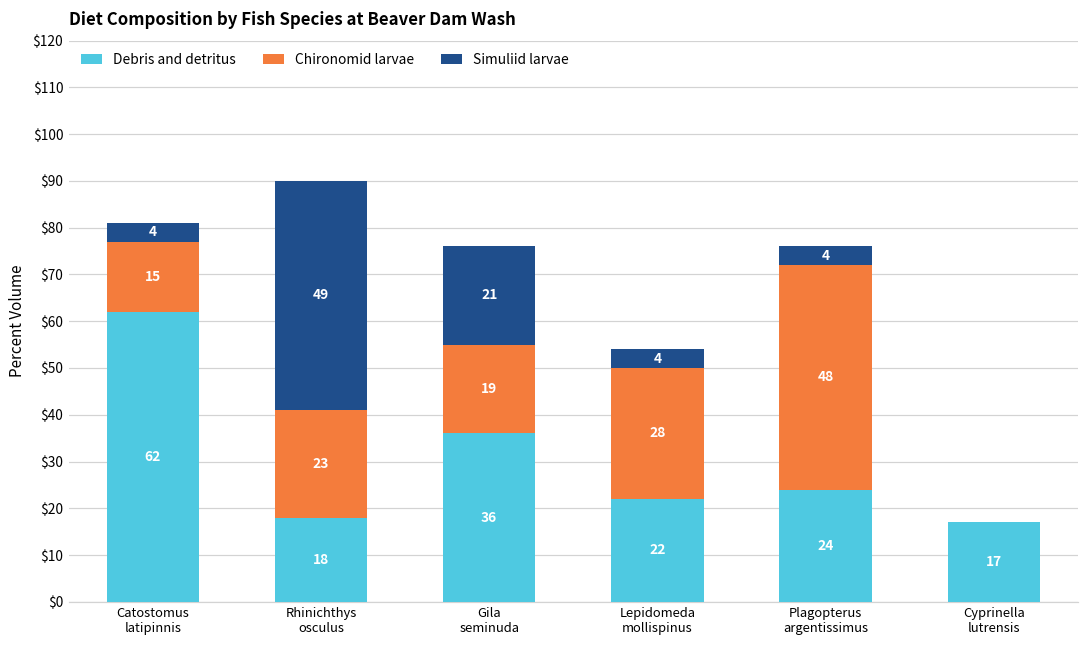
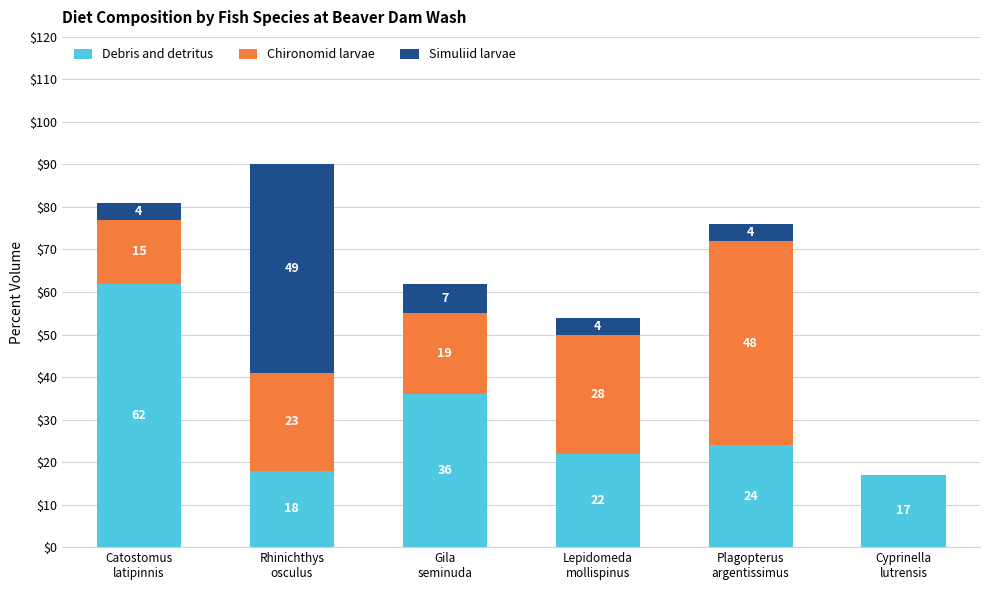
  {
    "Debris and detritus": {
      "Catostomus latipinnis": 62,
      "Rhinichthys osculus": 18,
      "Gila seminuda": 36,
      "Lepidomeda mollispinus": 22,
      "Plagopterus argentissimus": 24,
      "Cyprinella lutrensis": 17
    },
    "Chironomid larvae": {
      "Catostomus latipinnis": 15,
      "Rhinichthys osculus": 23,
      "Gila seminuda": 19,
      "Lepidomeda mollispinus": 28,
      "Plagopterus argentissimus": 48
    },
    "Simuliid larvae": {
      "Catostomus latipinnis": 4,
      "Rhinichthys osculus": 49,
-     "Gila seminuda": 21,
+     "Gila seminuda": 7,
      "Lepidomeda mollispinus": 4,
      "Plagopterus argentissimus": 4
    }
  }
